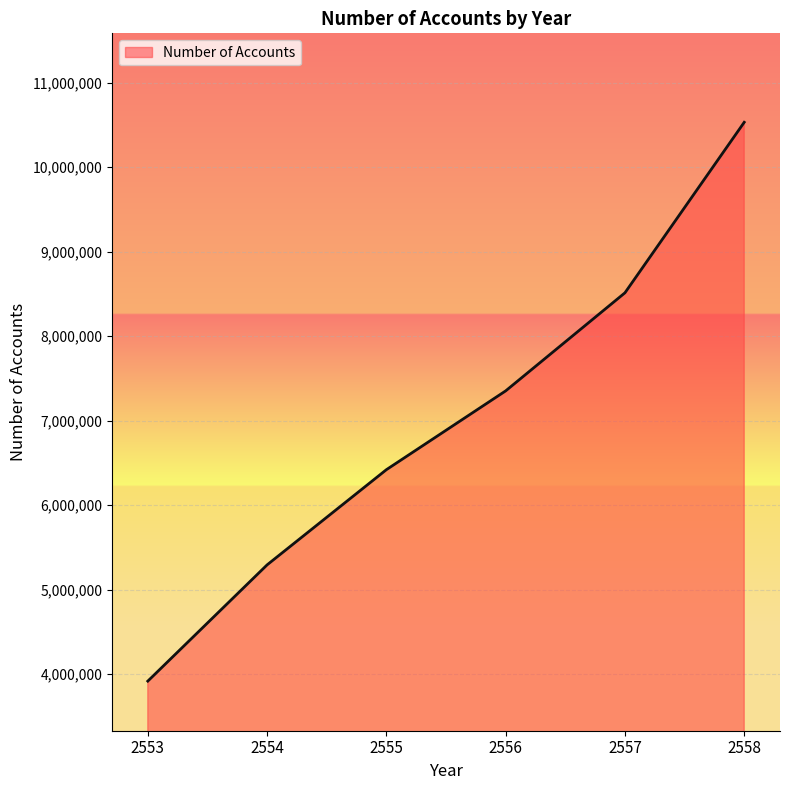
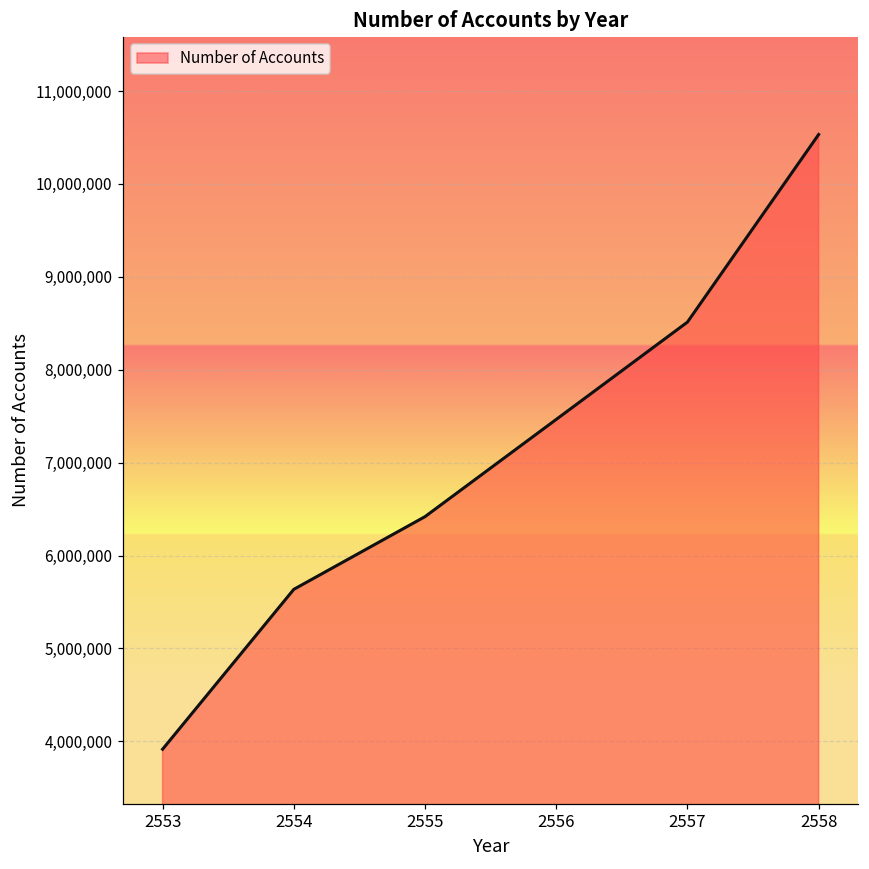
  {
    "2553": "3,900,000",
-   "2554": "5,300,000",
+   "2554": "5,600,000",
    "2555": "6,400,000",
-   "2556": "7,400,000",
+   "2556": "7,500,000",
    "2557": "8,500,000",
    "2558": "10,500,000"
  }
